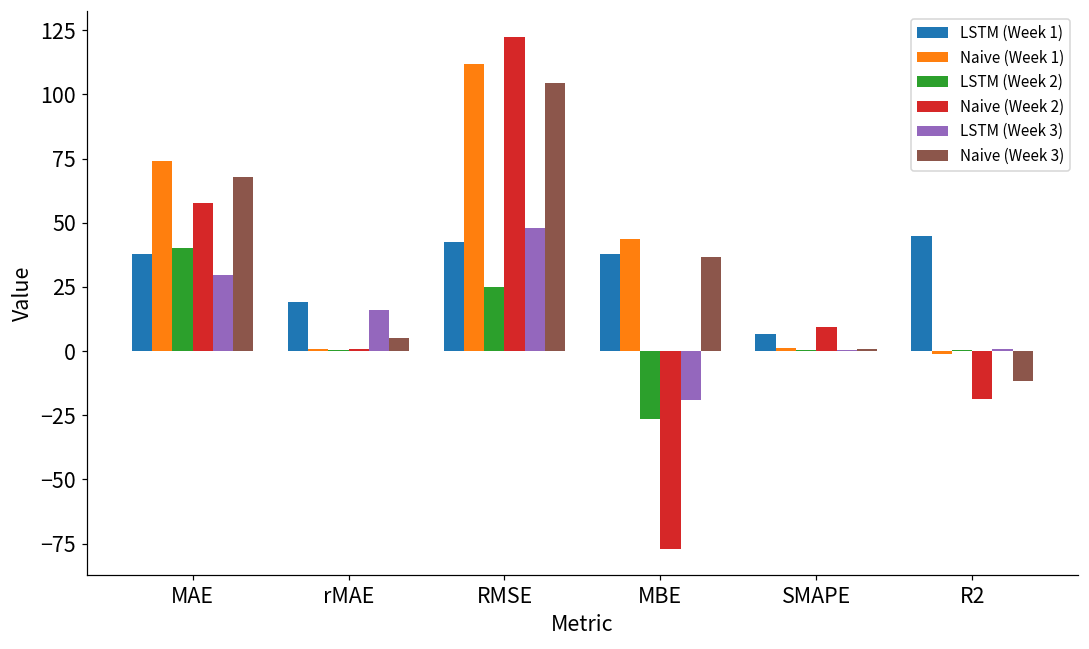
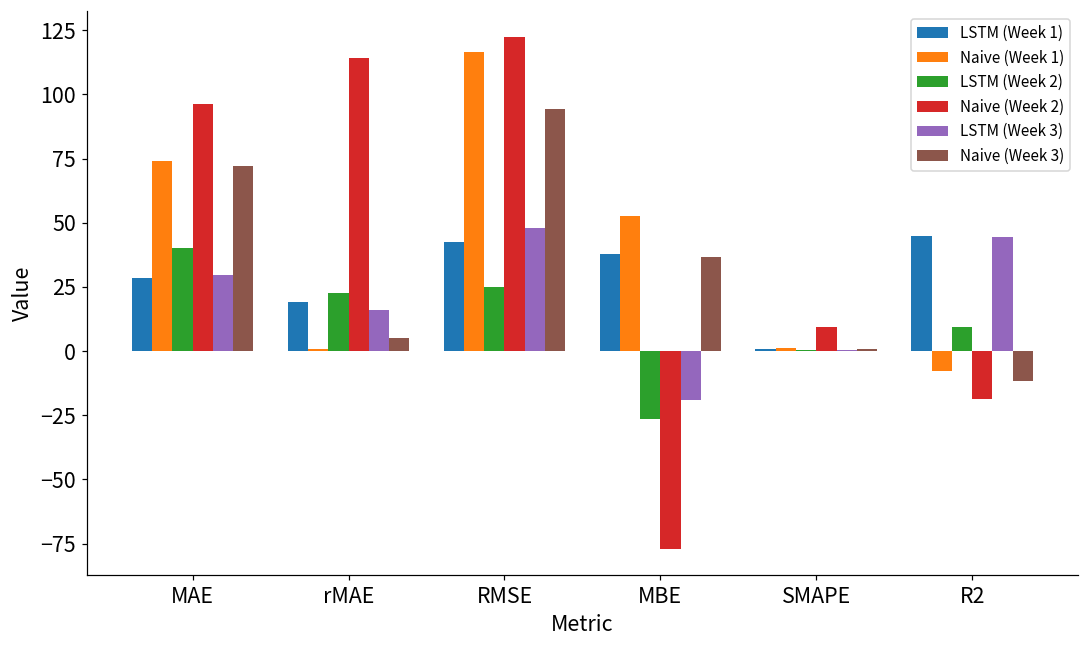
  {
    "LSTM (Week 1)": {
-     "MAE": 38,
+     "MAE": 29,
      "rMAE": 19,
      "RMSE": 43,
      "MBE": 38,
-     "SMAPE": 7,
+     "SMAPE": 1,
      "R2": 45
    },
    "Naive (Week 1)": {
      "MAE": 74,
-     "RMSE": 112,
-     "MBE": 44,
-     "R2": -1
+     "RMSE": 117,
+     "MBE": 53,
+     "R2": -8
    },
    "LSTM (Week 2)": {
      "MAE": 40,
-     "rMAE": 0,
+     "rMAE": 23,
      "RMSE": 25,
      "MBE": -26,
-     "R2": 0
+     "R2": 10
    },
    "Naive (Week 2)": {
-     "MAE": 58,
-     "rMAE": 1,
+     "MAE": 96,
+     "rMAE": 114,
      "RMSE": 123,
      "MBE": -77,
      "SMAPE": 9,
      "R2": -18
    },
    "LSTM (Week 3)": {
      "MAE": 30,
      "rMAE": 16,
      "RMSE": 48,
      "MBE": -19,
-     "R2": 1
+     "R2": 44
    },
    "Naive (Week 3)": {
-     "MAE": 68,
+     "MAE": 72,
      "rMAE": 5,
-     "RMSE": 104,
+     "RMSE": 95,
      "MBE": 36,
      "R2": -12
    }
  }
